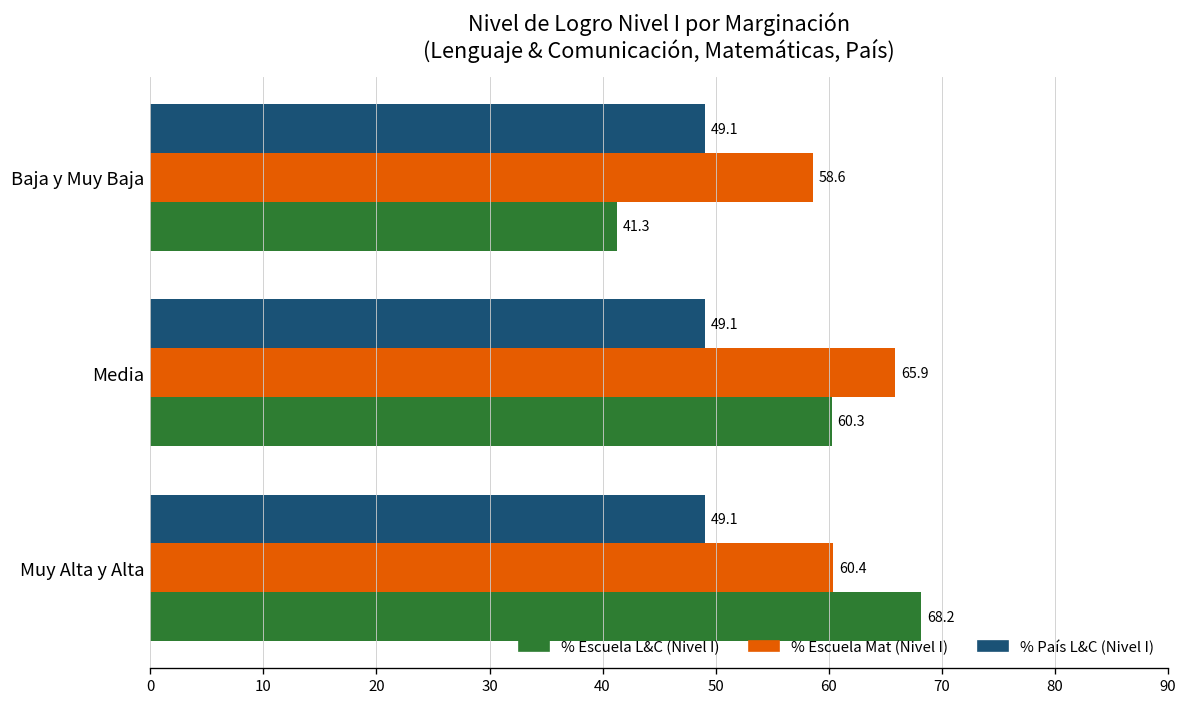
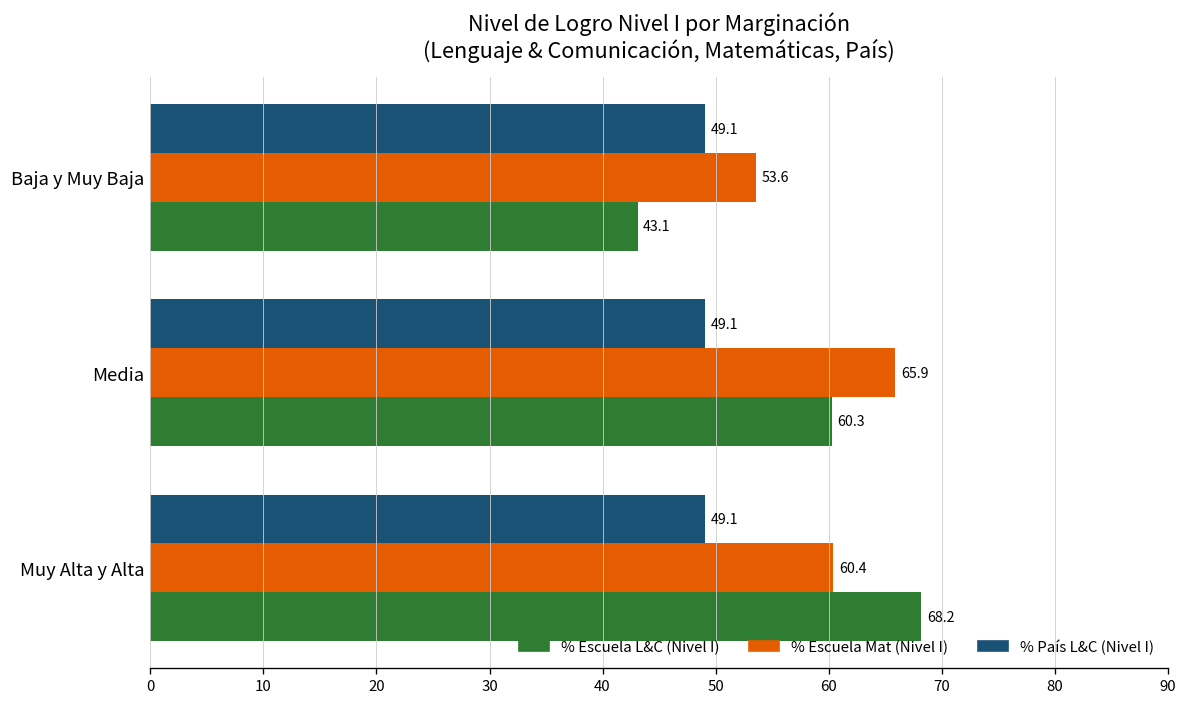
  {
    "% Escuela L&C (Nivel I)": {
-     "Baja y Muy Baja": 41.3,
+     "Baja y Muy Baja": 43.1,
      "Media": 60.3,
      "Muy Alta y Alta": 68.2
    },
    "% Escuela Mat (Nivel I)": {
-     "Baja y Muy Baja": 58.6,
+     "Baja y Muy Baja": 53.6,
      "Media": 65.9,
      "Muy Alta y Alta": 60.4
    },
    "% País L&C (Nivel I)": {
      "Baja y Muy Baja": 49.1,
      "Media": 49.1,
      "Muy Alta y Alta": 49.1
    }
  }
